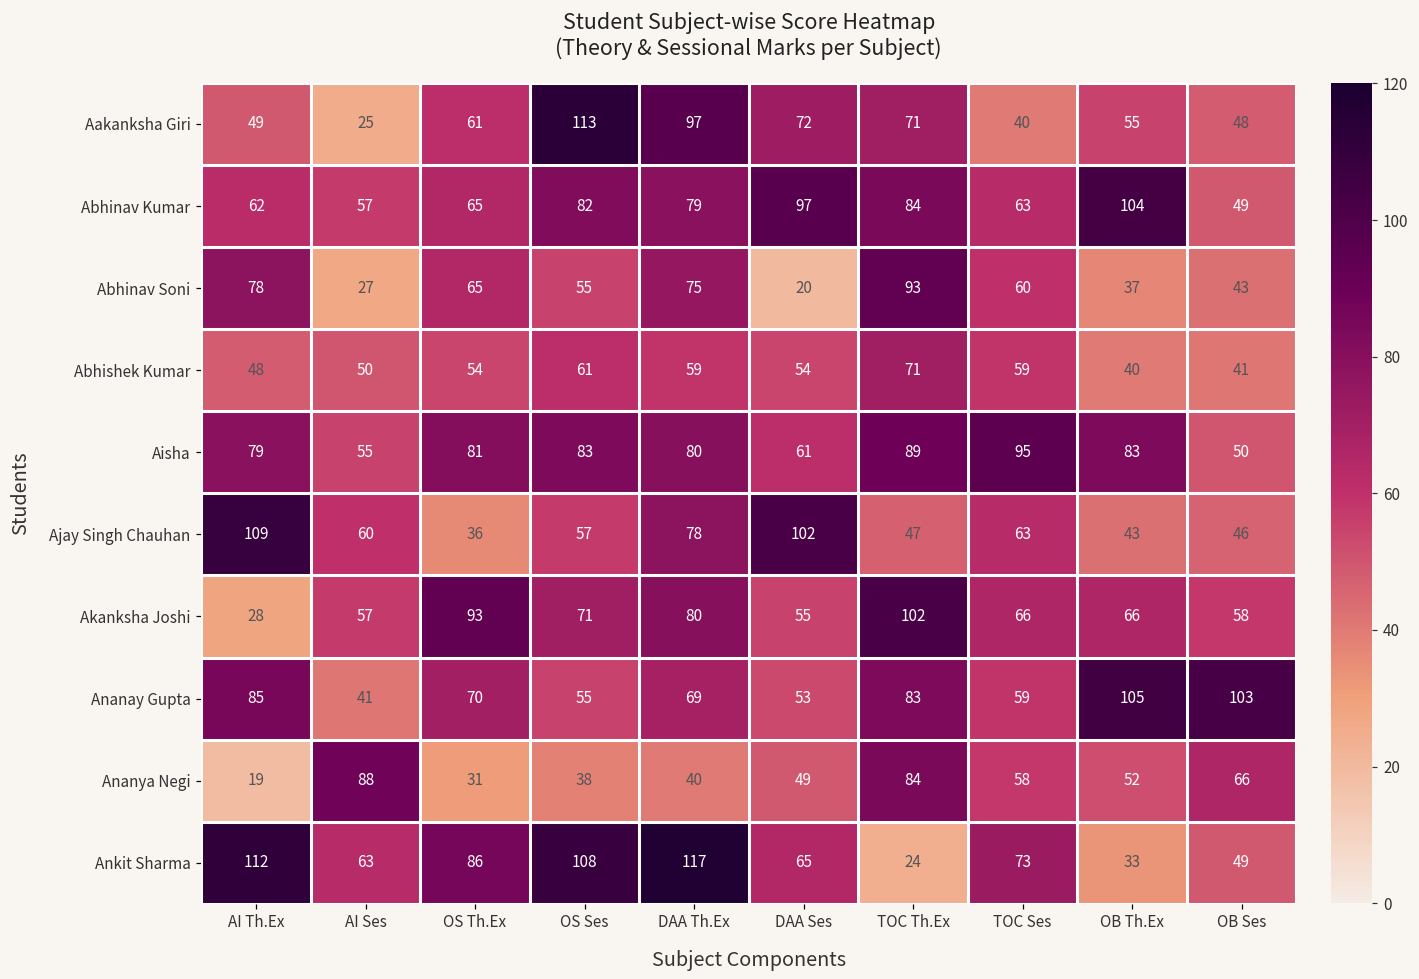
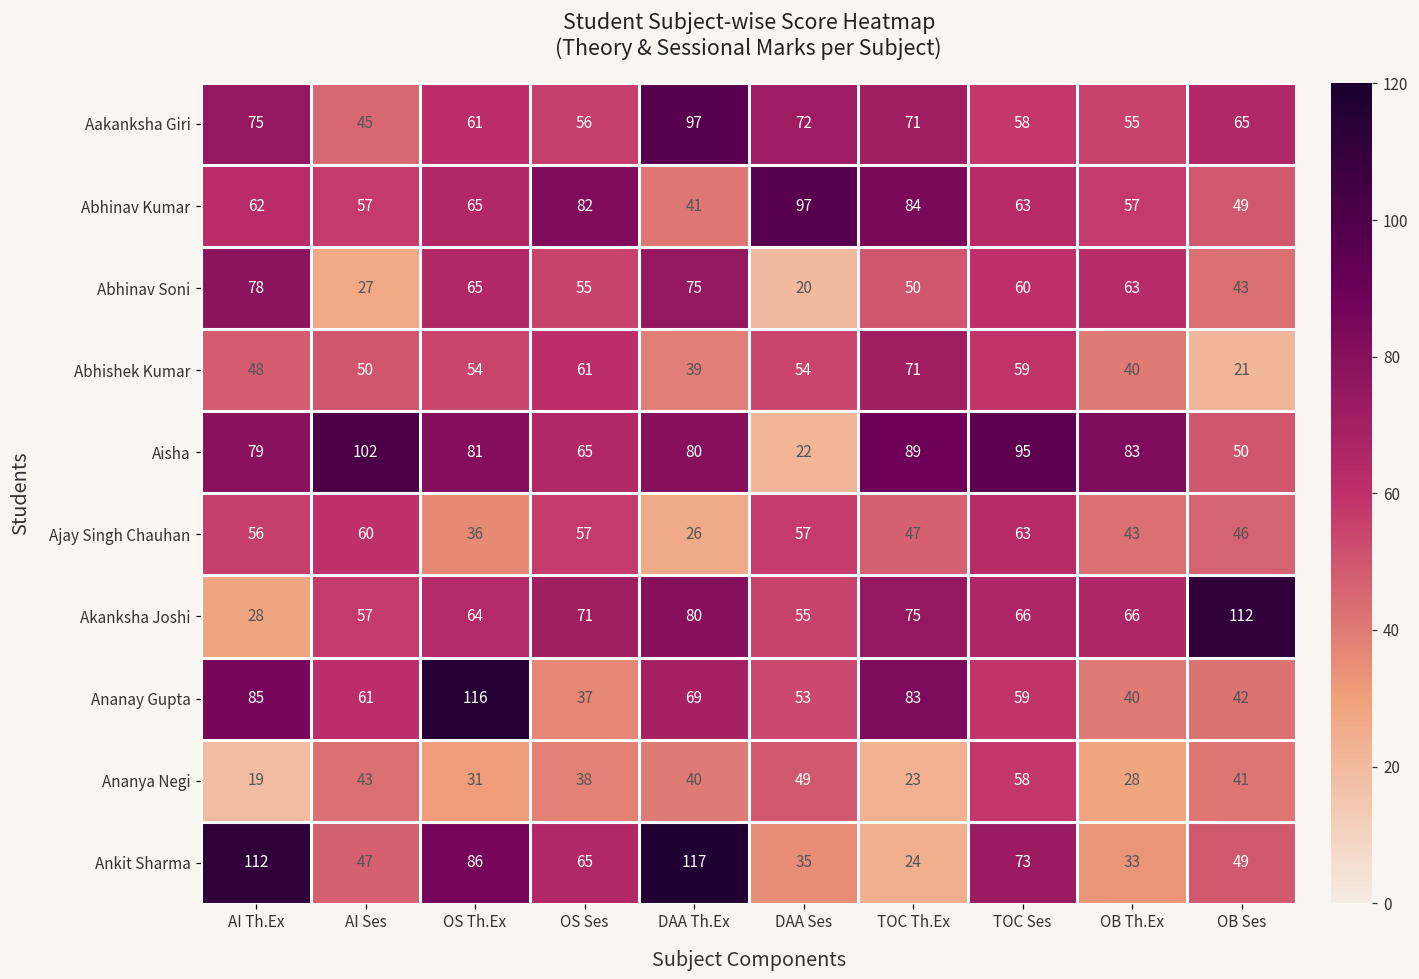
  {
    "Aakanksha Giri": {
-     "AI Th.Ex": 49,
-     "AI Ses": 25,
+     "AI Th.Ex": 75,
+     "AI Ses": 45,
      "OS Th.Ex": 61,
-     "OS Ses": 113,
+     "OS Ses": 56,
      "DAA Th.Ex": 97,
      "DAA Ses": 72,
      "TOC Th.Ex": 71,
-     "TOC Ses": 40,
+     "TOC Ses": 58,
      "OB Th.Ex": 55,
-     "OB Ses": 48
+     "OB Ses": 65
    },
    "Abhinav Kumar": {
      "AI Th.Ex": 62,
      "AI Ses": 57,
      "OS Th.Ex": 65,
      "OS Ses": 82,
-     "DAA Th.Ex": 79,
+     "DAA Th.Ex": 41,
      "DAA Ses": 97,
      "TOC Th.Ex": 84,
      "TOC Ses": 63,
-     "OB Th.Ex": 104,
+     "OB Th.Ex": 57,
      "OB Ses": 49
    },
    "Abhinav Soni": {
      "AI Th.Ex": 78,
      "AI Ses": 27,
      "OS Th.Ex": 65,
      "OS Ses": 55,
      "DAA Th.Ex": 75,
      "DAA Ses": 20,
-     "TOC Th.Ex": 93,
+     "TOC Th.Ex": 50,
      "TOC Ses": 60,
-     "OB Th.Ex": 37,
+     "OB Th.Ex": 63,
      "OB Ses": 43
    },
    "Abhishek Kumar": {
      "AI Th.Ex": 48,
      "AI Ses": 50,
      "OS Th.Ex": 54,
      "OS Ses": 61,
-     "DAA Th.Ex": 59,
+     "DAA Th.Ex": 39,
      "DAA Ses": 54,
      "TOC Th.Ex": 71,
      "TOC Ses": 59,
      "OB Th.Ex": 40,
-     "OB Ses": 41
+     "OB Ses": 21
    },
    "Aisha": {
      "AI Th.Ex": 79,
-     "AI Ses": 55,
+     "AI Ses": 102,
      "OS Th.Ex": 81,
-     "OS Ses": 83,
+     "OS Ses": 65,
      "DAA Th.Ex": 80,
-     "DAA Ses": 61,
+     "DAA Ses": 22,
      "TOC Th.Ex": 89,
      "TOC Ses": 95,
      "OB Th.Ex": 83,
      "OB Ses": 50
    },
    "Ajay Singh Chauhan": {
-     "AI Th.Ex": 109,
+     "AI Th.Ex": 56,
      "AI Ses": 60,
      "OS Th.Ex": 36,
      "OS Ses": 57,
-     "DAA Th.Ex": 78,
-     "DAA Ses": 102,
+     "DAA Th.Ex": 26,
+     "DAA Ses": 57,
      "TOC Th.Ex": 47,
      "TOC Ses": 63,
      "OB Th.Ex": 43,
      "OB Ses": 46
    },
    "Akanksha Joshi": {
      "AI Th.Ex": 28,
      "AI Ses": 57,
-     "OS Th.Ex": 93,
+     "OS Th.Ex": 64,
      "OS Ses": 71,
      "DAA Th.Ex": 80,
      "DAA Ses": 55,
-     "TOC Th.Ex": 102,
+     "TOC Th.Ex": 75,
      "TOC Ses": 66,
      "OB Th.Ex": 66,
-     "OB Ses": 58
+     "OB Ses": 112
    },
    "Ananay Gupta": {
      "AI Th.Ex": 85,
-     "AI Ses": 41,
-     "OS Th.Ex": 70,
-     "OS Ses": 55,
+     "AI Ses": 61,
+     "OS Th.Ex": 116,
+     "OS Ses": 37,
      "DAA Th.Ex": 69,
      "DAA Ses": 53,
      "TOC Th.Ex": 83,
      "TOC Ses": 59,
-     "OB Th.Ex": 105,
-     "OB Ses": 103
+     "OB Th.Ex": 40,
+     "OB Ses": 42
    },
    "Ananya Negi": {
      "AI Th.Ex": 19,
-     "AI Ses": 88,
+     "AI Ses": 43,
      "OS Th.Ex": 31,
      "OS Ses": 38,
      "DAA Th.Ex": 40,
      "DAA Ses": 49,
-     "TOC Th.Ex": 84,
+     "TOC Th.Ex": 23,
      "TOC Ses": 58,
-     "OB Th.Ex": 52,
-     "OB Ses": 66
+     "OB Th.Ex": 28,
+     "OB Ses": 41
    },
    "Ankit Sharma": {
      "AI Th.Ex": 112,
-     "AI Ses": 63,
+     "AI Ses": 47,
      "OS Th.Ex": 86,
-     "OS Ses": 108,
+     "OS Ses": 65,
      "DAA Th.Ex": 117,
-     "DAA Ses": 65,
+     "DAA Ses": 35,
      "TOC Th.Ex": 24,
      "TOC Ses": 73,
      "OB Th.Ex": 33,
      "OB Ses": 49
    }
  }
